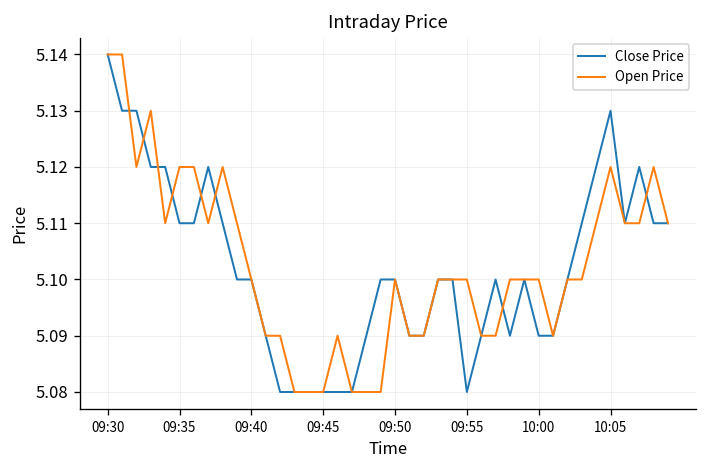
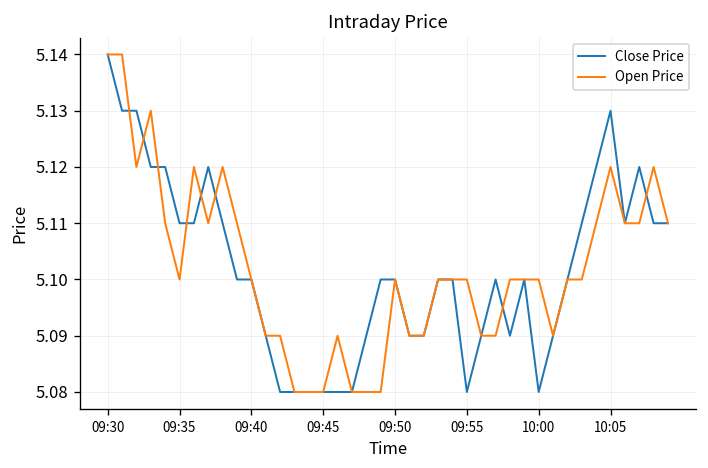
  {
    "Close Price": {
      "09:35": 5.11,
      "09:55": 5.08,
-     "10:00": 5.09,
+     "10:00": 5.08,
      "10:05": 5.13
    },
    "Open Price": {
-     "09:35": 5.12,
+     "09:35": 5.10,
      "09:55": 5.10,
      "10:00": 5.10,
      "10:05": 5.12
    }
  }
